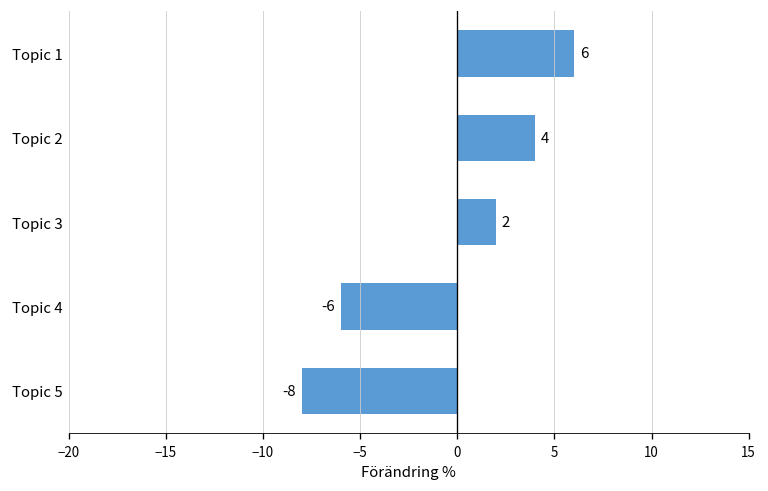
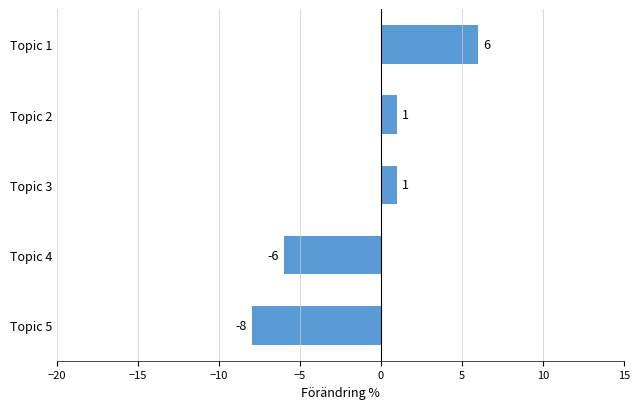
  {
    "Topic 1": 6,
-   "Topic 2": 4,
-   "Topic 3": 2,
+   "Topic 2": 1,
+   "Topic 3": 1,
    "Topic 4": -6,
    "Topic 5": -8
  }
